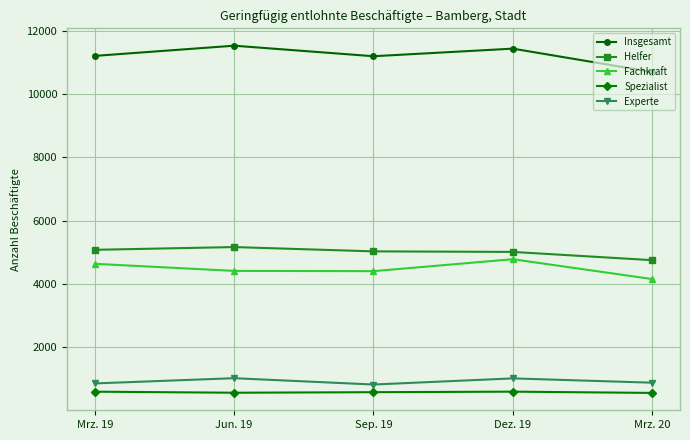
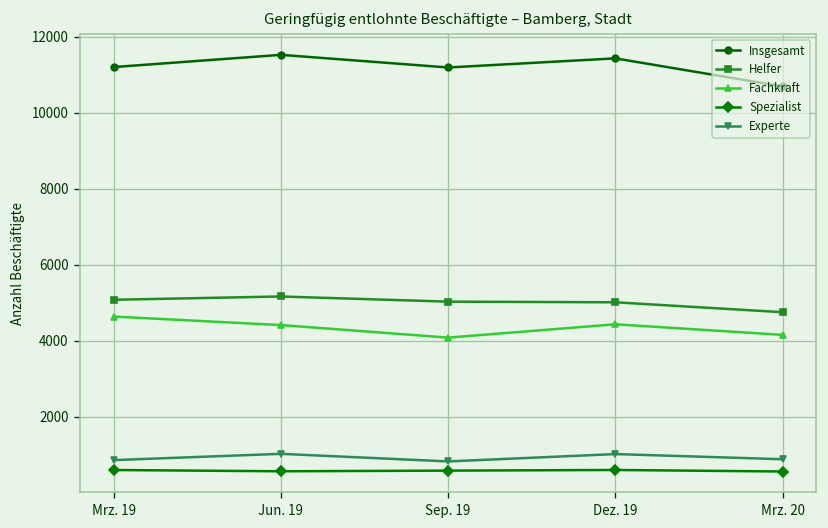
  {
    "Fachkraft": {
      "Mrz. 19": 4600,
      "Jun. 19": 4400,
-     "Sep. 19": 4400,
-     "Dez. 19": 4800,
+     "Sep. 19": 4100,
+     "Dez. 19": 4400,
      "Mrz. 20": 4200
    }
  }
